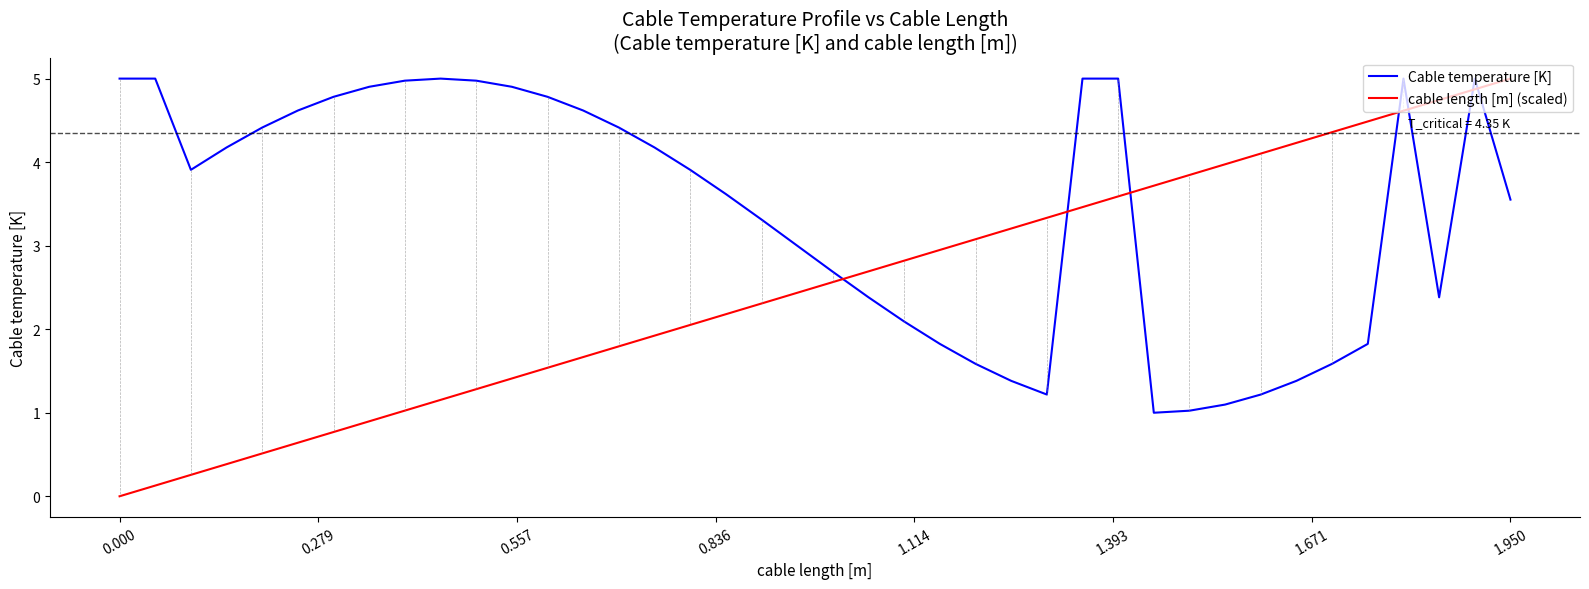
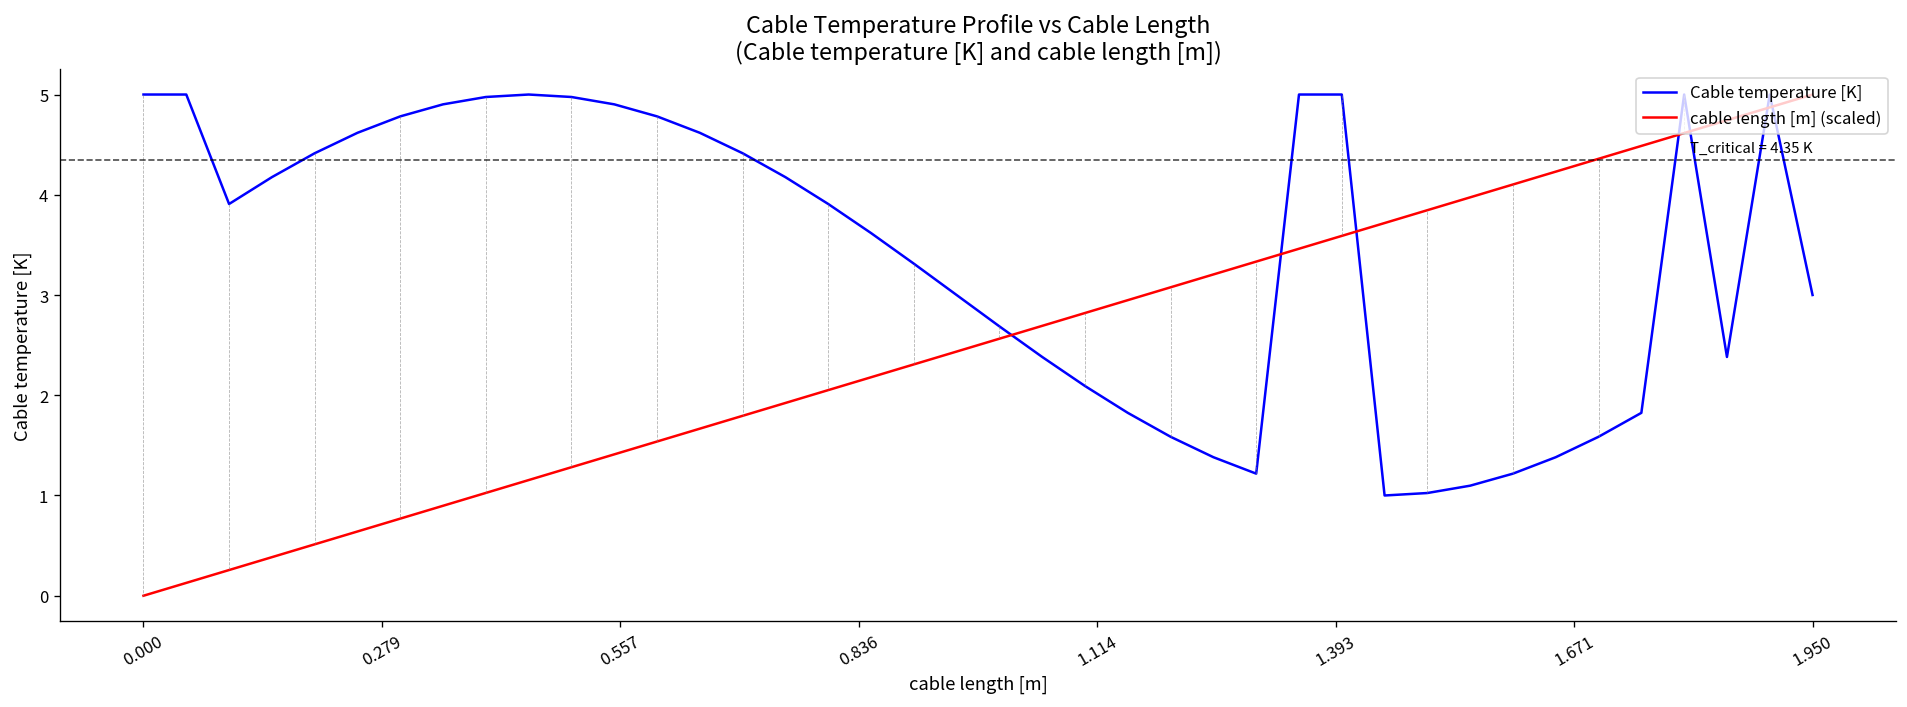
  {
    "Cable temperature [K]": {
-     "1.950": 3.6
+     "1.950": 3.0
    }
  }
